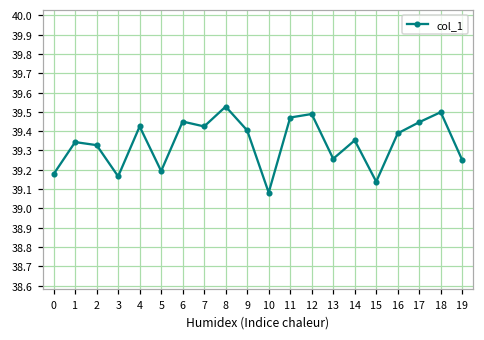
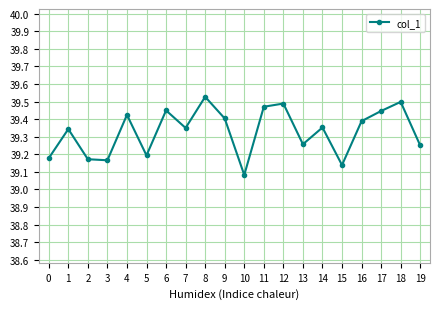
  {
    "0": 39.18,
    "1": 39.34,
-   "2": 39.33,
+   "2": 39.17,
    "3": 39.17,
    "4": 39.42,
    "5": 39.19,
    "6": 39.45,
-   "7": 39.42,
+   "7": 39.35,
    "8": 39.53,
    "9": 39.40,
    "10": 39.08,
    "11": 39.47,
    "12": 39.49,
    "13": 39.26,
    "14": 39.35,
    "15": 39.14,
    "16": 39.39,
    "17": 39.45,
    "18": 39.50,
    "19": 39.25
  }
